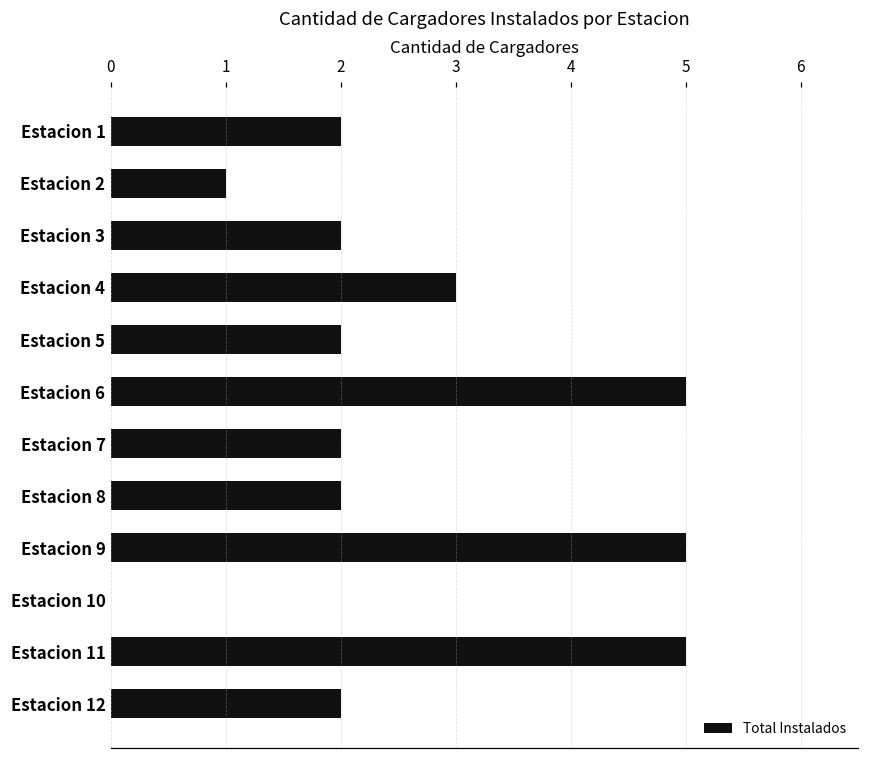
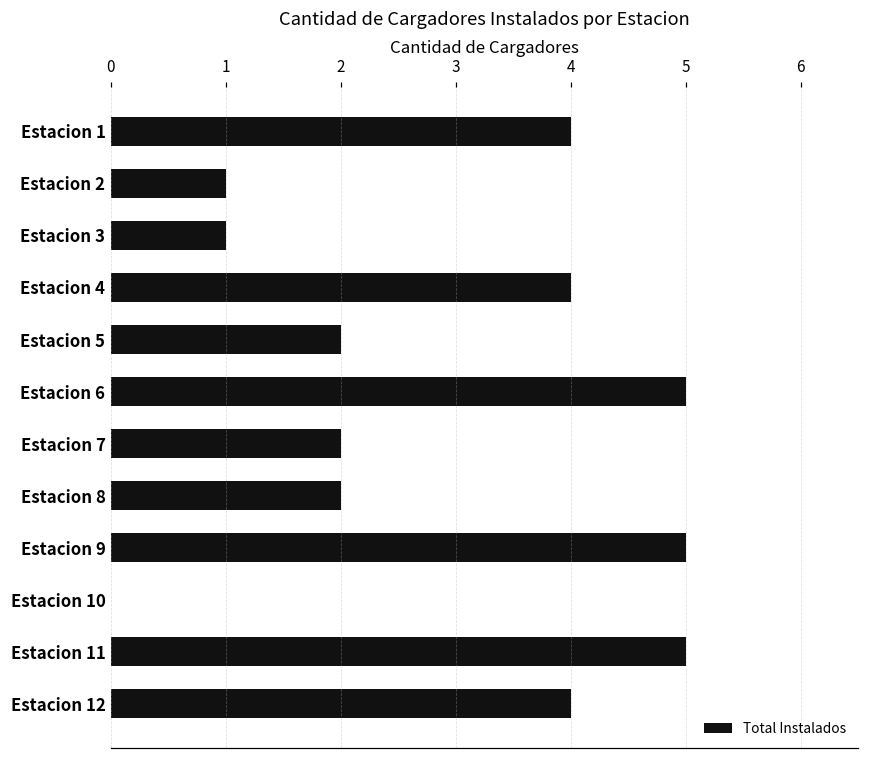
  {
-   "Estacion 1": 2,
+   "Estacion 1": 4,
    "Estacion 2": 1,
-   "Estacion 3": 2,
-   "Estacion 4": 3,
+   "Estacion 3": 1,
+   "Estacion 4": 4,
    "Estacion 5": 2,
    "Estacion 6": 5,
    "Estacion 7": 2,
    "Estacion 8": 2,
    "Estacion 9": 5,
    "Estacion 10": 0,
    "Estacion 11": 5,
-   "Estacion 12": 2
+   "Estacion 12": 4
  }
